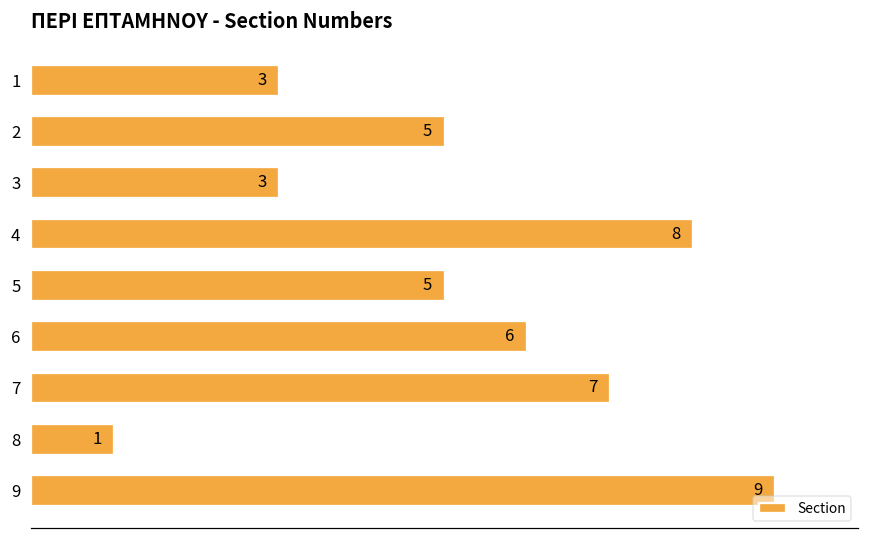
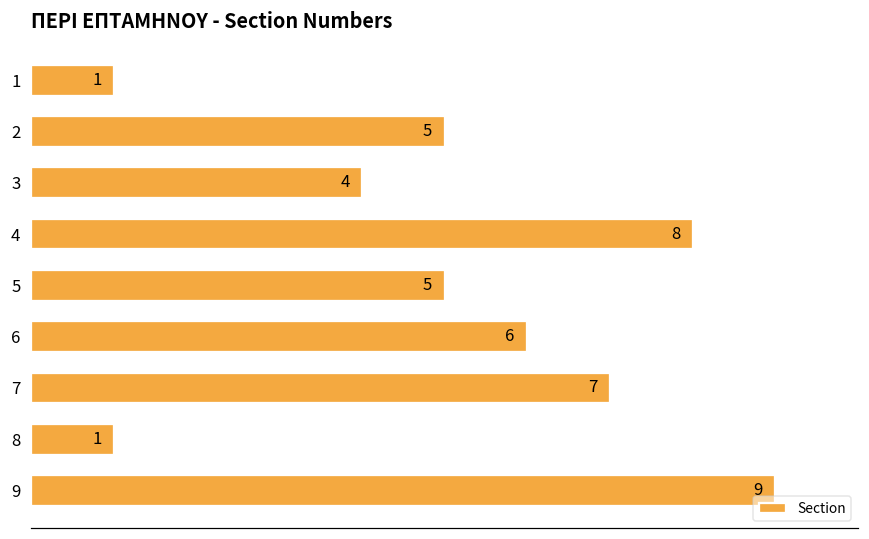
  {
-   "1": 3,
+   "1": 1,
    "2": 5,
-   "3": 3,
+   "3": 4,
    "4": 8,
    "5": 5,
    "6": 6,
    "7": 7,
    "8": 1
  }
